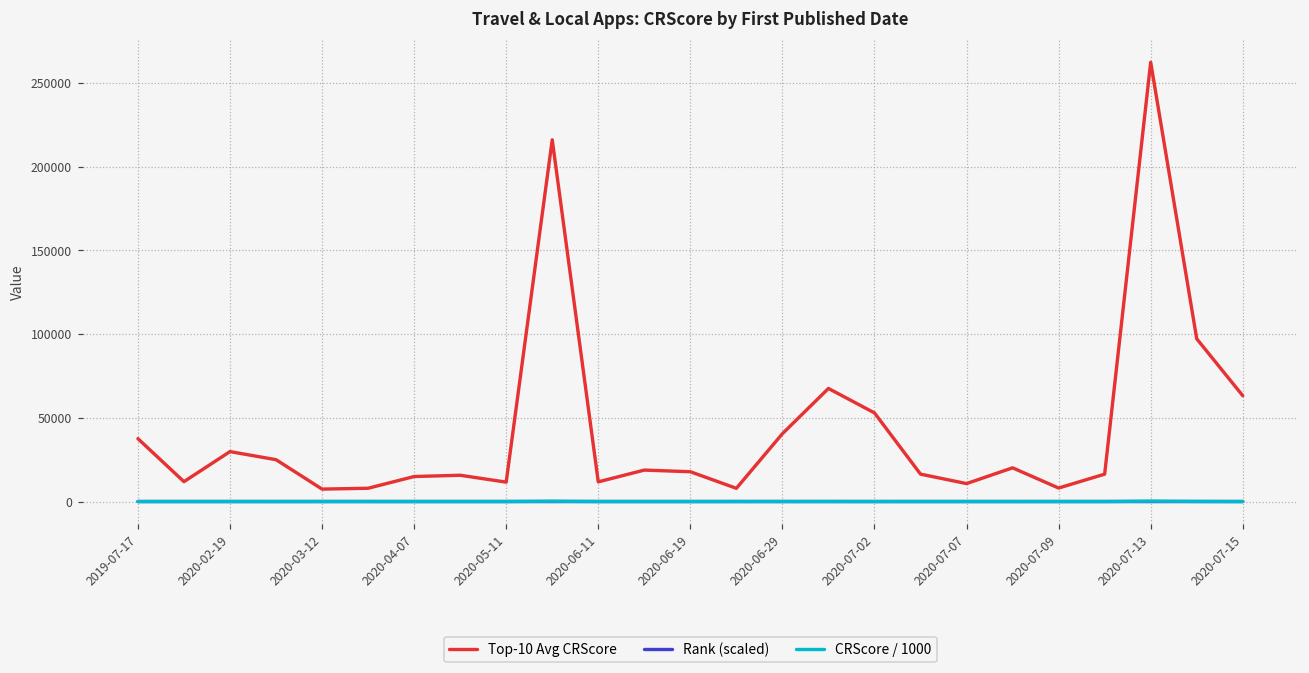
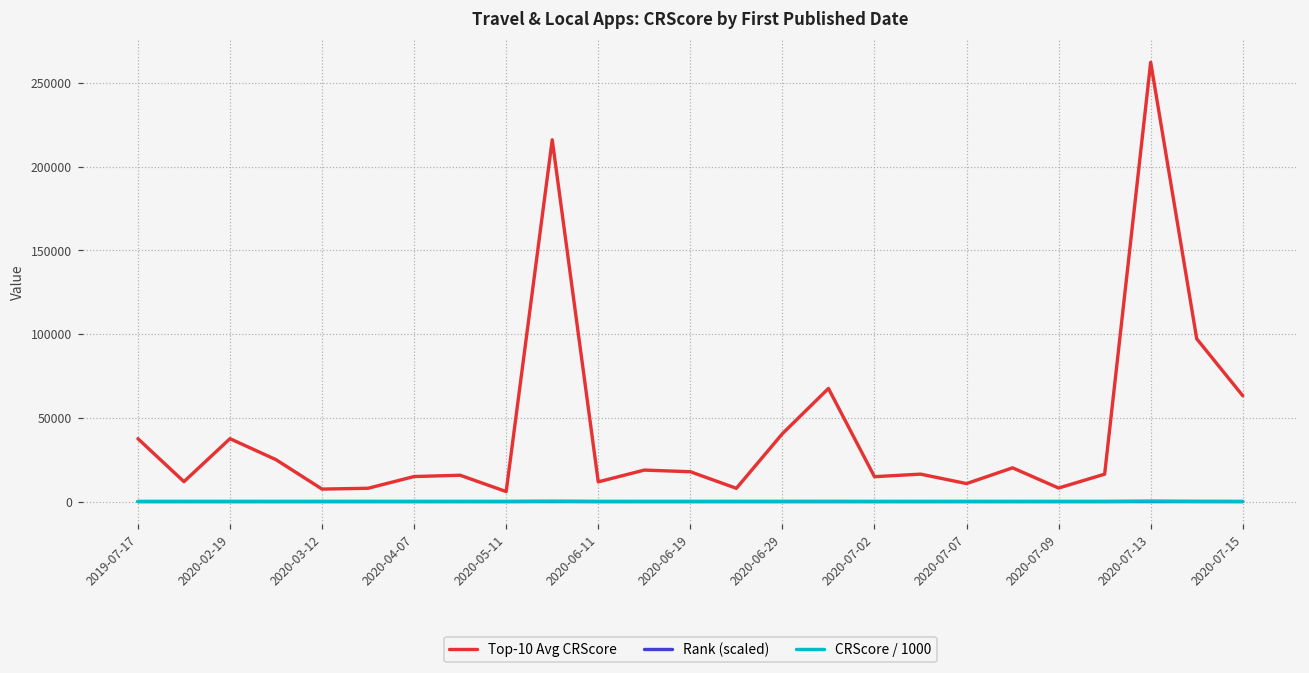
  {
    "Top-10 Avg CRScore": {
      "2019-07-17": 38000,
-     "2020-02-19": 30000,
+     "2020-02-19": 38000,
      "2020-03-12": 7000,
      "2020-04-07": 15000,
-     "2020-05-11": 12000,
+     "2020-05-11": 6000,
      "2020-06-11": 12000,
      "2020-06-19": 18000,
      "2020-06-29": 41000,
-     "2020-07-02": 53000,
+     "2020-07-02": 15000,
      "2020-07-07": 11000,
      "2020-07-09": 8000,
      "2020-07-13": 262000,
      "2020-07-15": 63000
    },
    "CRScore / 1000": {
      "2019-07-17": 0,
      "2020-02-19": 0,
      "2020-03-12": 0,
      "2020-04-07": 0,
      "2020-05-11": 0,
      "2020-06-11": 0,
      "2020-06-19": 0,
      "2020-06-29": 0,
      "2020-07-02": 0,
      "2020-07-07": 0,
      "2020-07-09": 0,
      "2020-07-13": 0,
      "2020-07-15": 0
    }
  }
